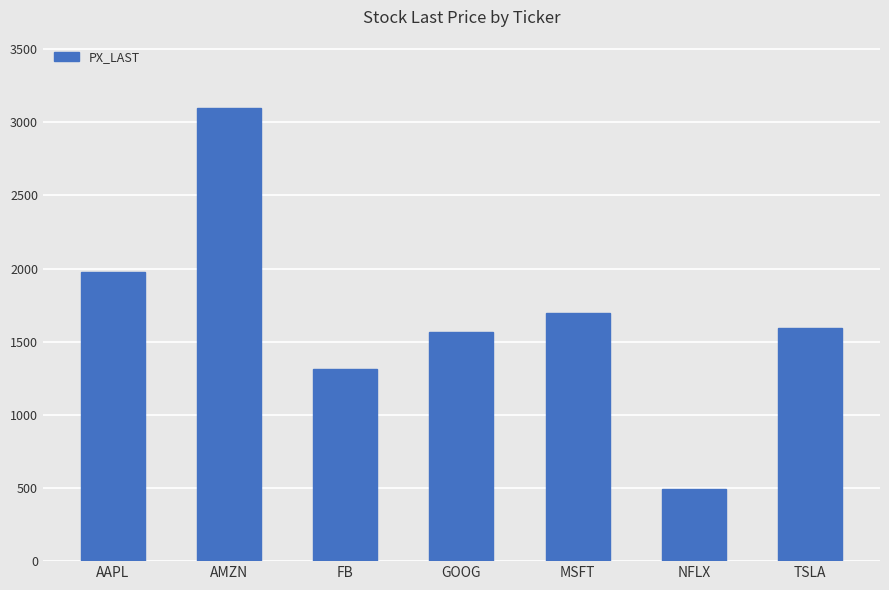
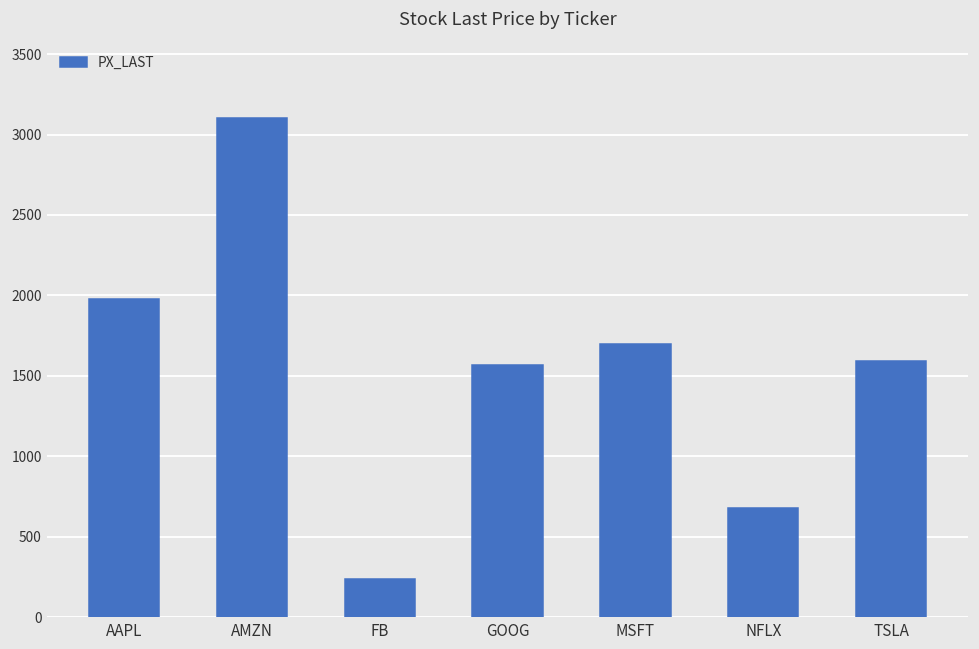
  {
    "AAPL": 1980,
    "AMZN": 3100,
-   "FB": 1310,
+   "FB": 240,
    "GOOG": 1570,
    "MSFT": 1700,
-   "NFLX": 490,
+   "NFLX": 680,
    "TSLA": 1590
  }
